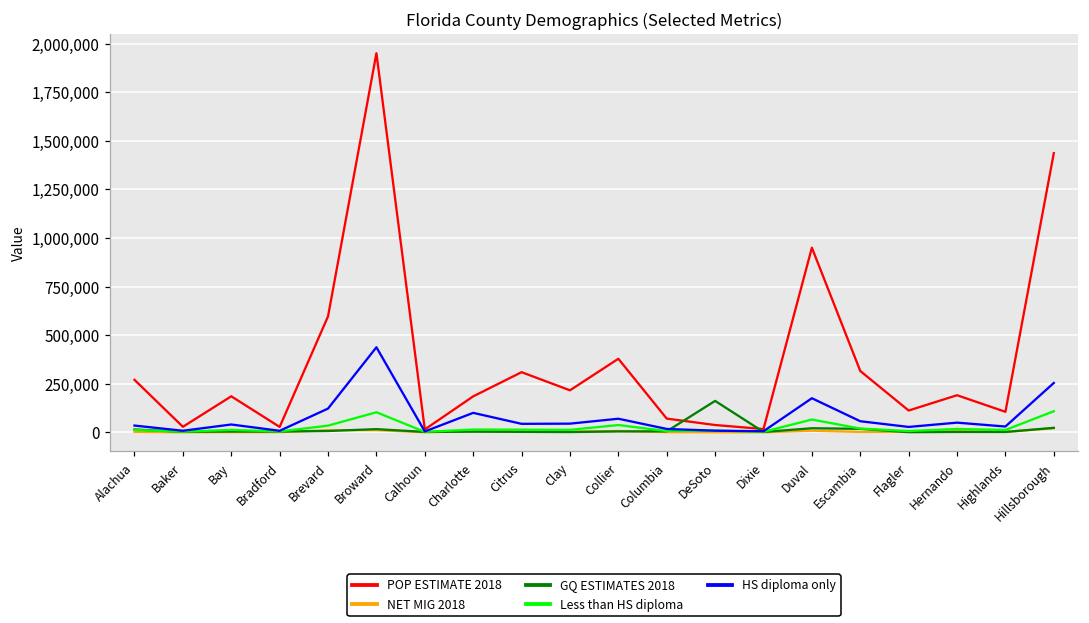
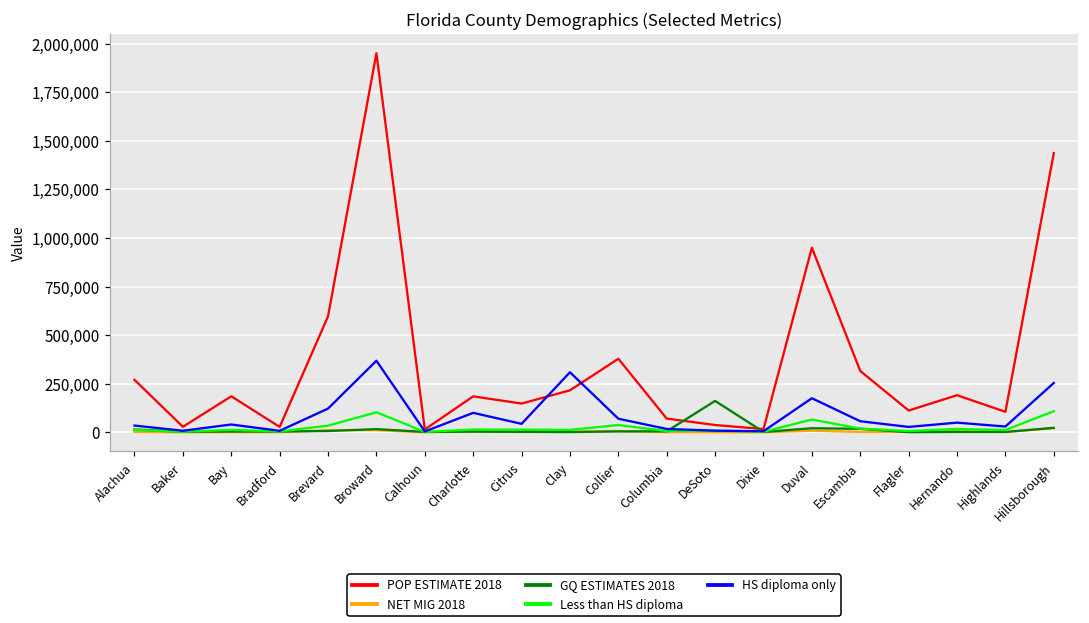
  {
    "POP ESTIMATE 2018": {
      "Alachua": "270,000",
      "Baker": "30,000",
      "Bay": "190,000",
      "Bradford": "30,000",
      "Brevard": "600,000",
      "Broward": "1,950,000",
      "Charlotte": "180,000",
-     "Citrus": "310,000",
+     "Citrus": "150,000",
      "Clay": "220,000",
      "Collier": "380,000",
      "Columbia": "70,000",
      "DeSoto": "40,000",
      "Duval": "950,000",
      "Escambia": "320,000",
      "Flagler": "110,000",
      "Hernando": "190,000",
      "Highlands": "110,000",
      "Hillsborough": "1,440,000"
    },
    "NET MIG 2018": {
      "Escambia": "0"
    },
    "GQ ESTIMATES 2018": {
      "DeSoto": "160,000"
    },
    "Less than HS diploma": {
      "Brevard": "30,000",
      "Broward": "100,000",
      "Collier": "40,000",
      "Duval": "70,000",
      "Hillsborough": "110,000"
    },
    "HS diploma only": {
      "Alachua": "30,000",
      "Bay": "40,000",
      "Brevard": "120,000",
-     "Broward": "440,000",
+     "Broward": "370,000",
      "Charlotte": "100,000",
      "Citrus": "40,000",
-     "Clay": "40,000",
+     "Clay": "310,000",
      "Collier": "70,000",
      "Duval": "180,000",
      "Escambia": "60,000",
      "Flagler": "30,000",
      "Hernando": "50,000",
      "Highlands": "30,000",
      "Hillsborough": "250,000"
    }
  }
